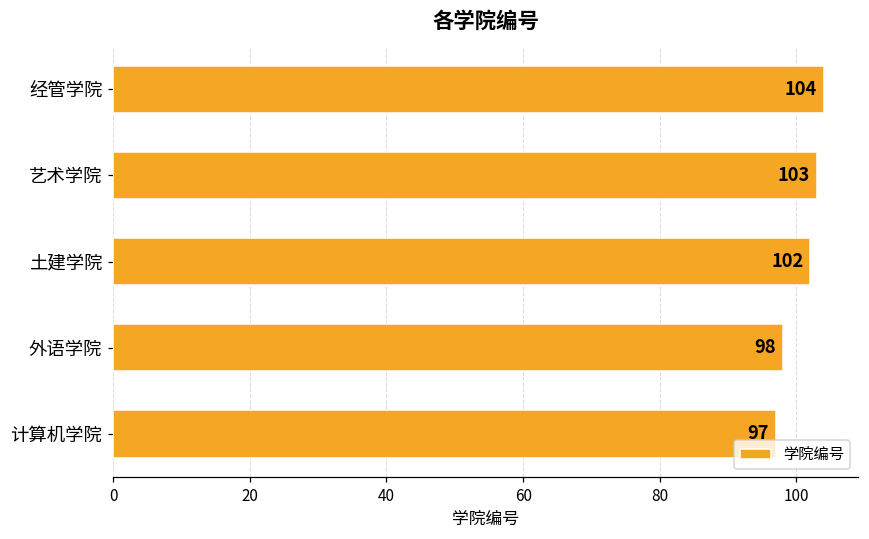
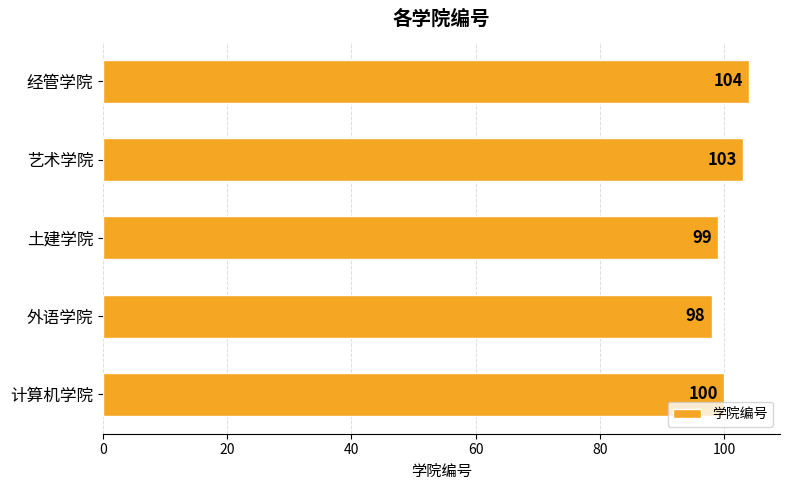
  {
    "经管学院": 104,
    "艺术学院": 103,
-   "土建学院": 102,
+   "土建学院": 99,
    "外语学院": 98,
-   "计算机学院": 97
+   "计算机学院": 100
  }
